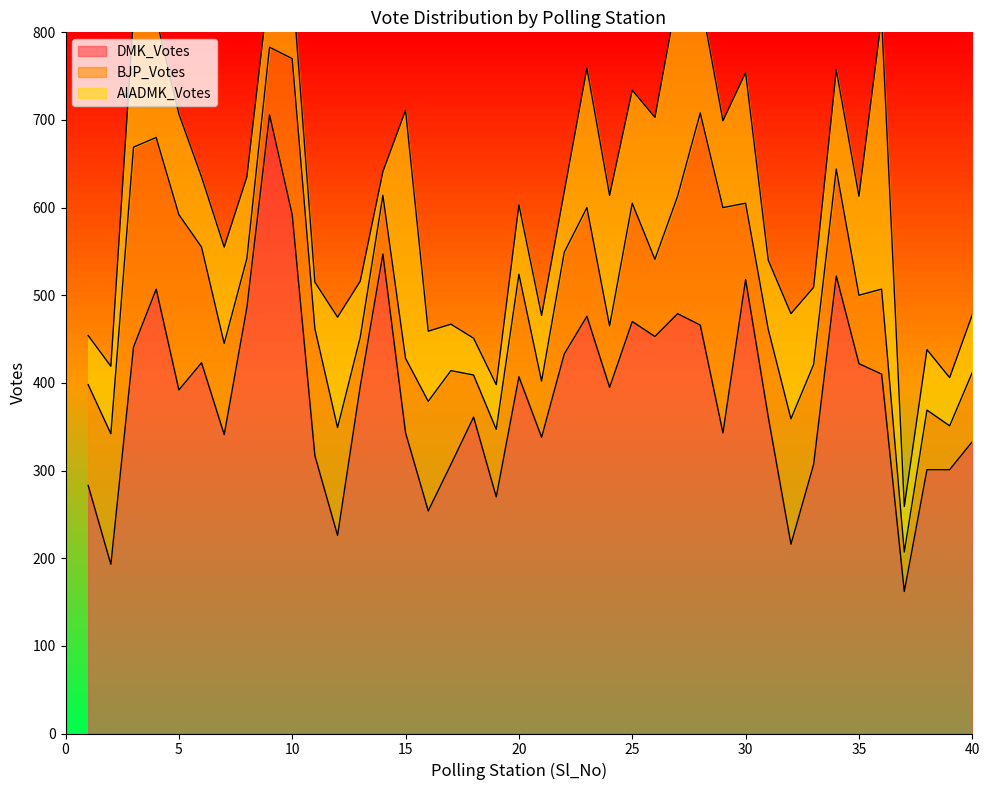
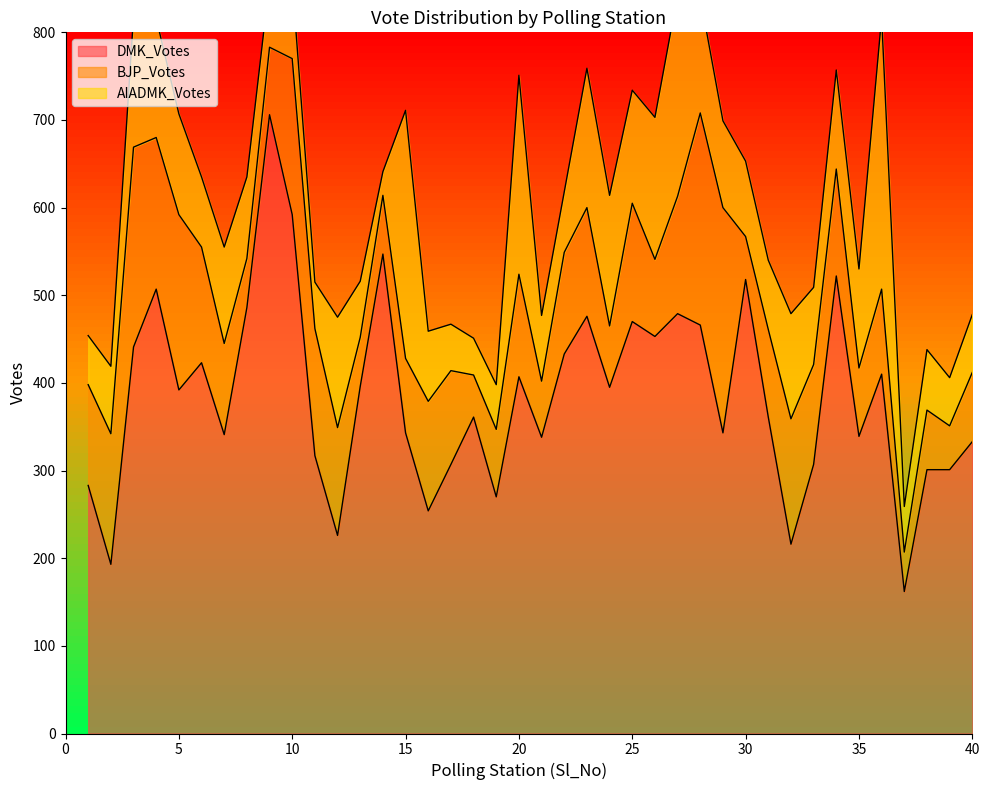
  {
    "DMK_Votes": {
      "5": 390,
      "10": 590,
      "15": 340,
      "20": 410,
      "25": 470,
      "30": 520,
-     "35": 420,
+     "35": 340,
      "40": 330
    },
    "BJP_Votes": {
      "5": 200,
      "10": 180,
      "15": 90,
      "20": 120,
      "25": 140,
-     "30": 90,
+     "30": 50,
      "35": 80,
      "40": 80
    },
    "AIADMK_Votes": {
      "5": 120,
      "15": 280,
-     "20": 80,
+     "20": 230,
      "25": 130,
-     "30": 150,
+     "30": 90,
      "35": 110,
      "40": 70
    }
  }
